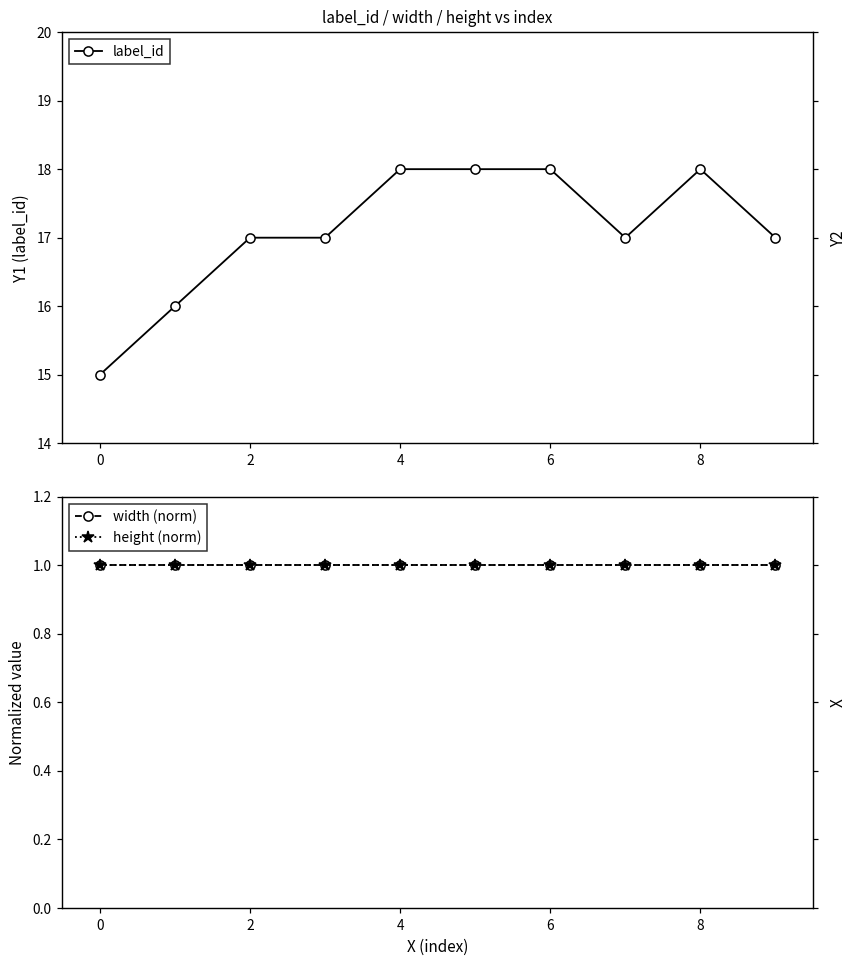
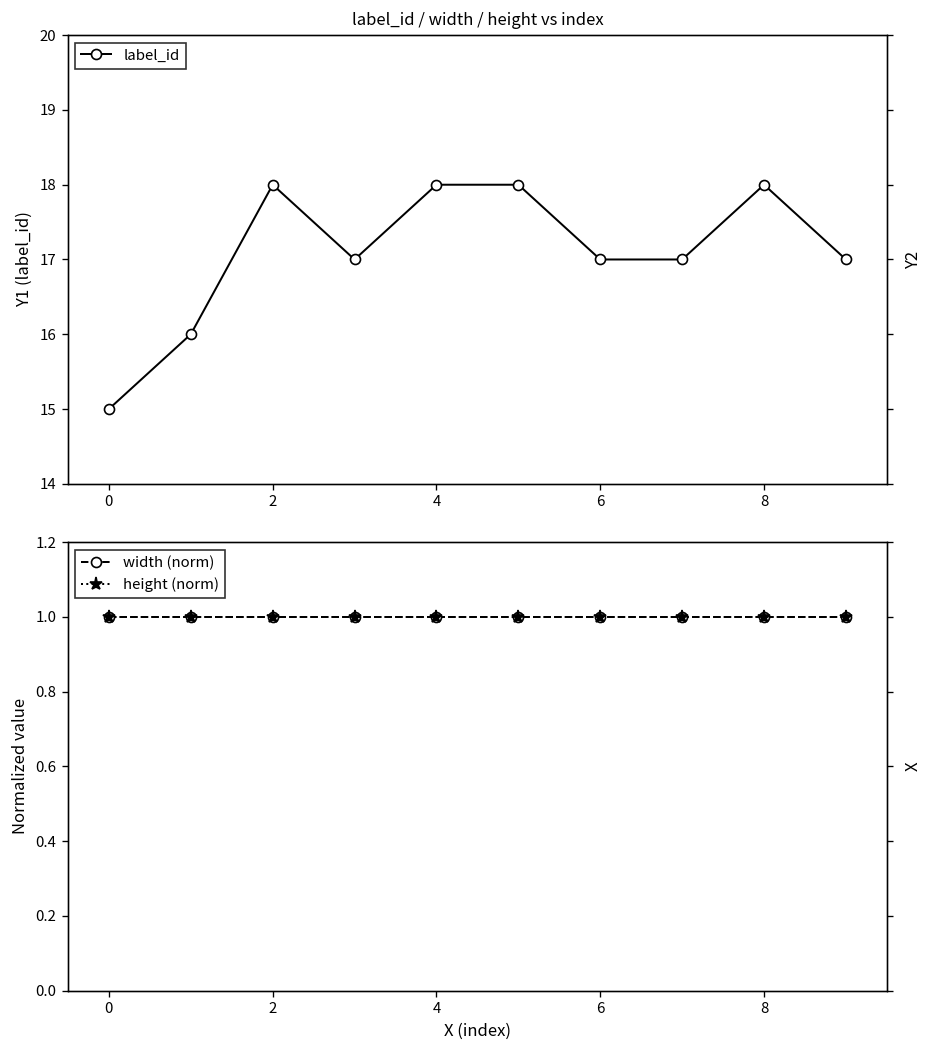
  {
    "label_id / width / height vs index": {
      "0": 15,
-     "2": 17,
+     "2": 18,
      "4": 18,
-     "6": 18,
+     "6": 17,
      "8": 18
    }
  }
